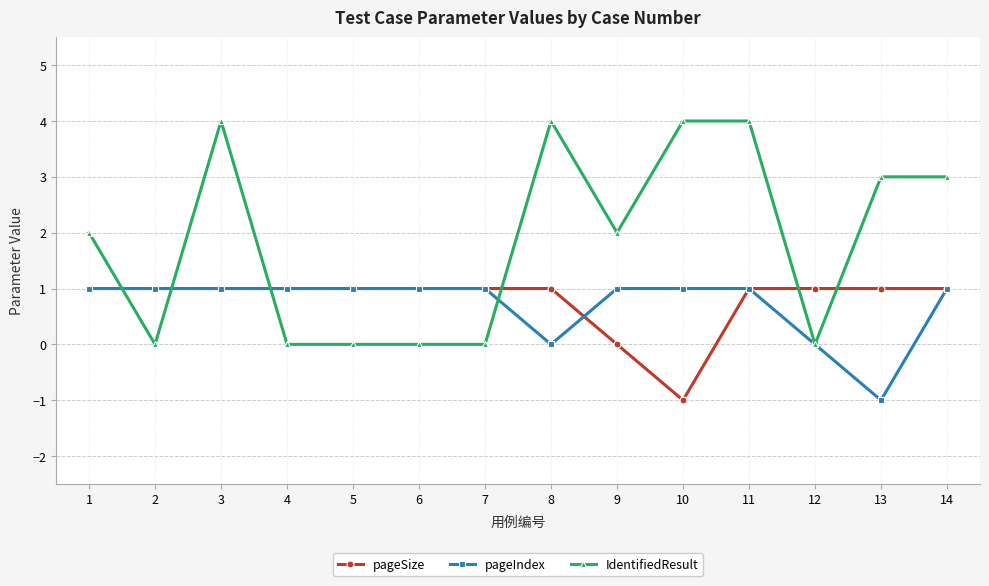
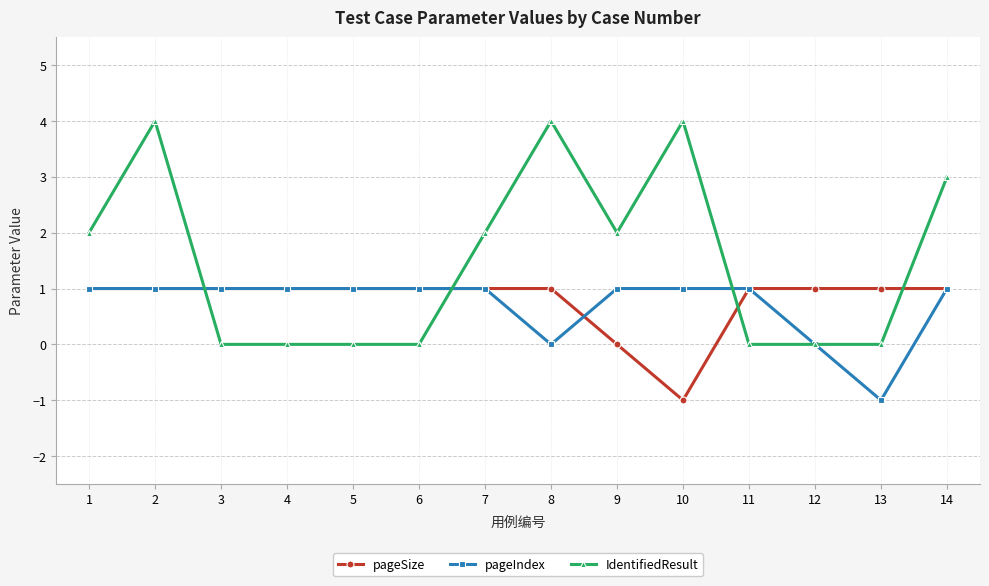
  {
    "pageSize": {
      "8": 1,
      "9": 0,
      "10": -1,
      "12": 1,
      "13": 1
    },
    "pageIndex": {
      "8": 0,
      "9": 1,
      "10": 1,
      "13": -1
    },
    "IdentifiedResult": {
      "1": 2,
-     "2": 0,
-     "3": 4,
+     "2": 4,
+     "3": 0,
      "4": 0,
      "5": 0,
      "6": 0,
-     "7": 0,
+     "7": 2,
      "8": 4,
      "9": 2,
      "10": 4,
-     "11": 4,
-     "13": 3,
+     "11": 0,
+     "13": 0,
      "14": 3
    }
  }
